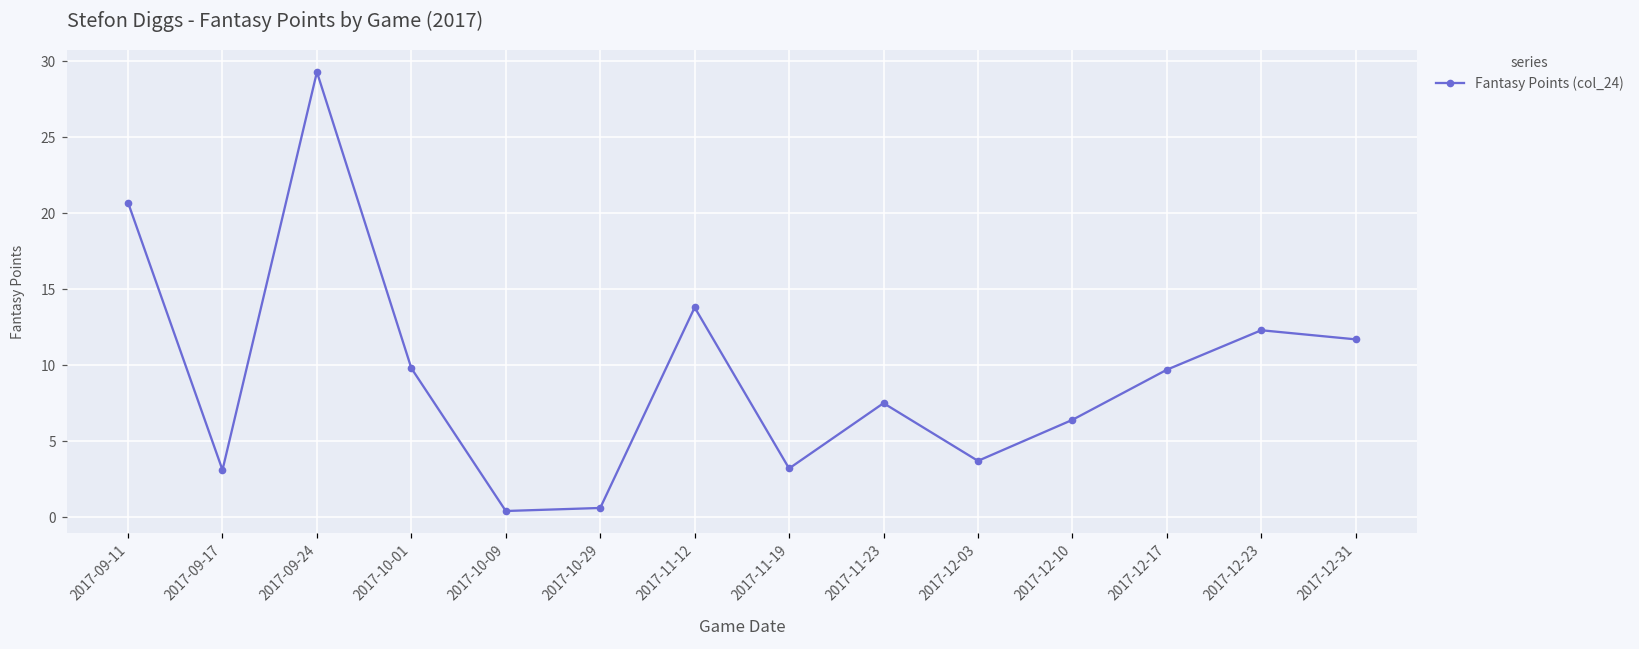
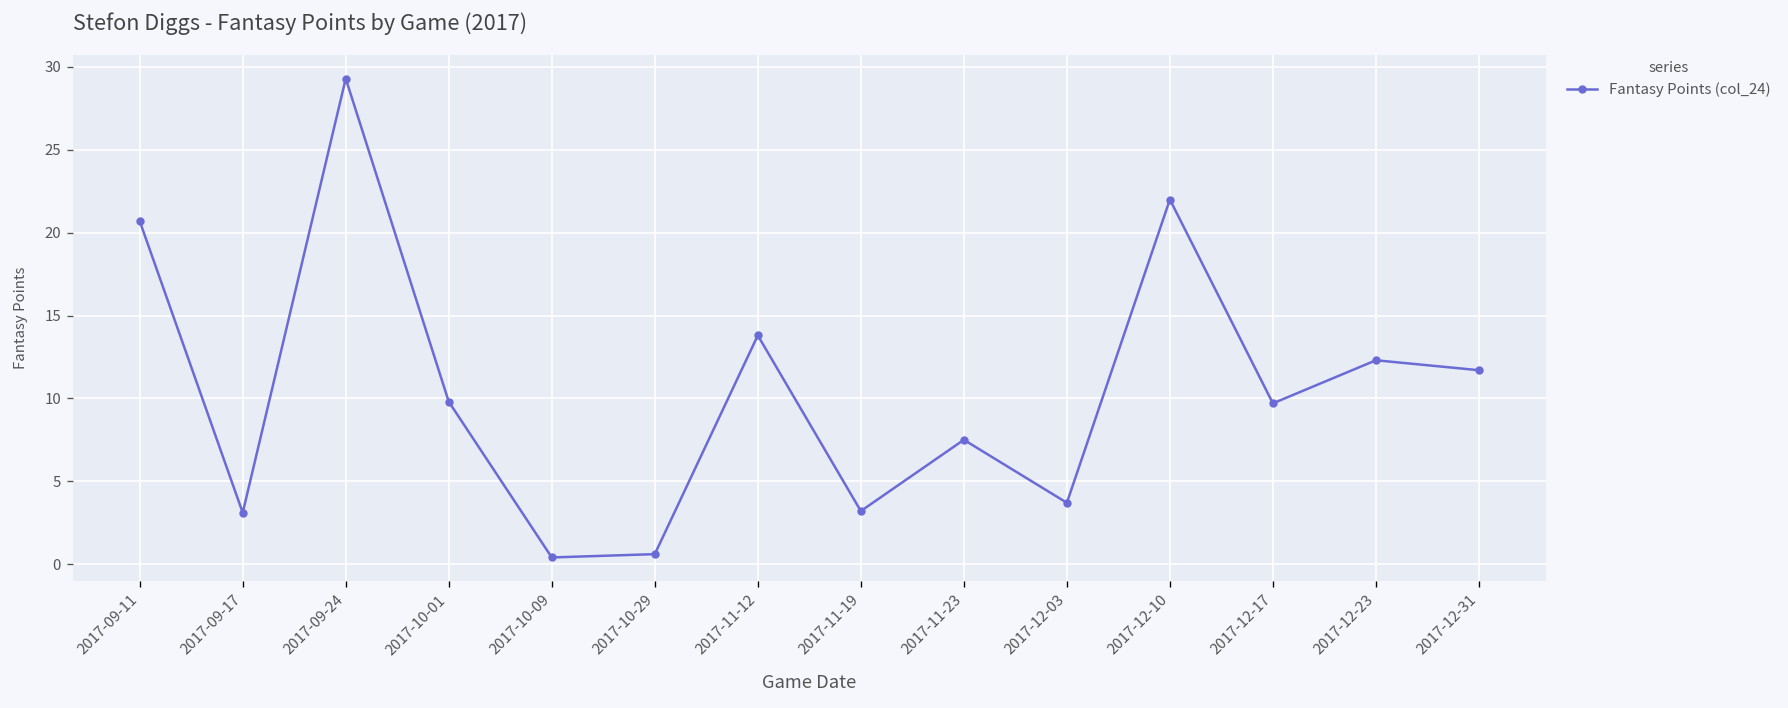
  {
    "2017-09-11": 20.7,
    "2017-09-17": 3.1,
    "2017-09-24": 29.3,
    "2017-10-01": 9.8,
    "2017-10-09": 0.4,
    "2017-10-29": 0.6,
    "2017-11-12": 13.8,
    "2017-11-19": 3.2,
    "2017-11-23": 7.5,
    "2017-12-03": 3.7,
-   "2017-12-10": 6.4,
+   "2017-12-10": 22.0,
    "2017-12-17": 9.7,
    "2017-12-23": 12.3,
    "2017-12-31": 11.7
  }
